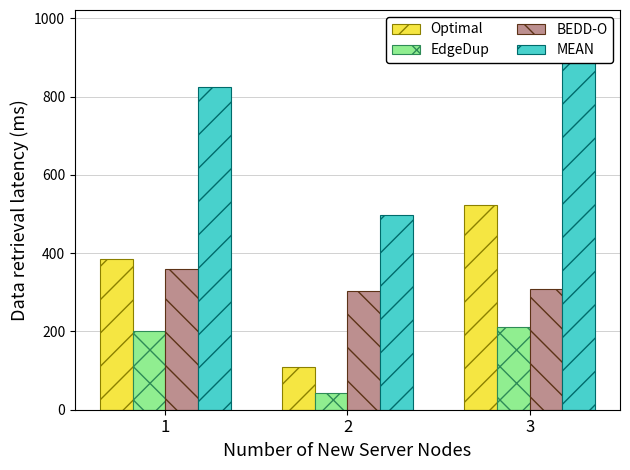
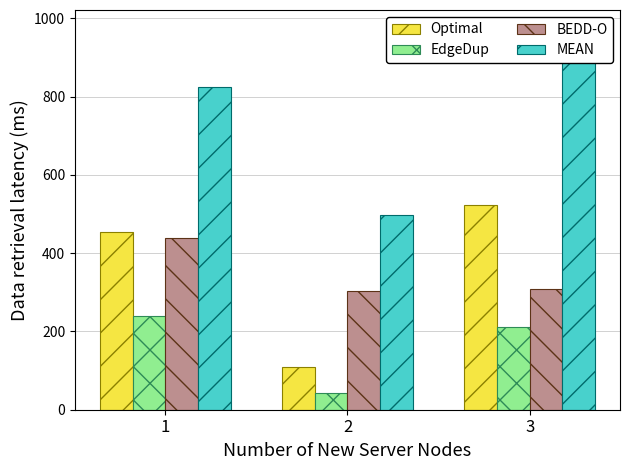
  {
    "Optimal": {
-     "1": 390,
+     "1": 450,
      "2": 110,
      "3": 520
    },
    "EdgeDup": {
-     "1": 200,
+     "1": 240,
      "2": 40,
      "3": 210
    },
    "BEDD-O": {
-     "1": 360,
+     "1": 440,
      "2": 300,
      "3": 310
    },
    "MEAN": {
      "1": 820,
      "2": 500
    }
  }
